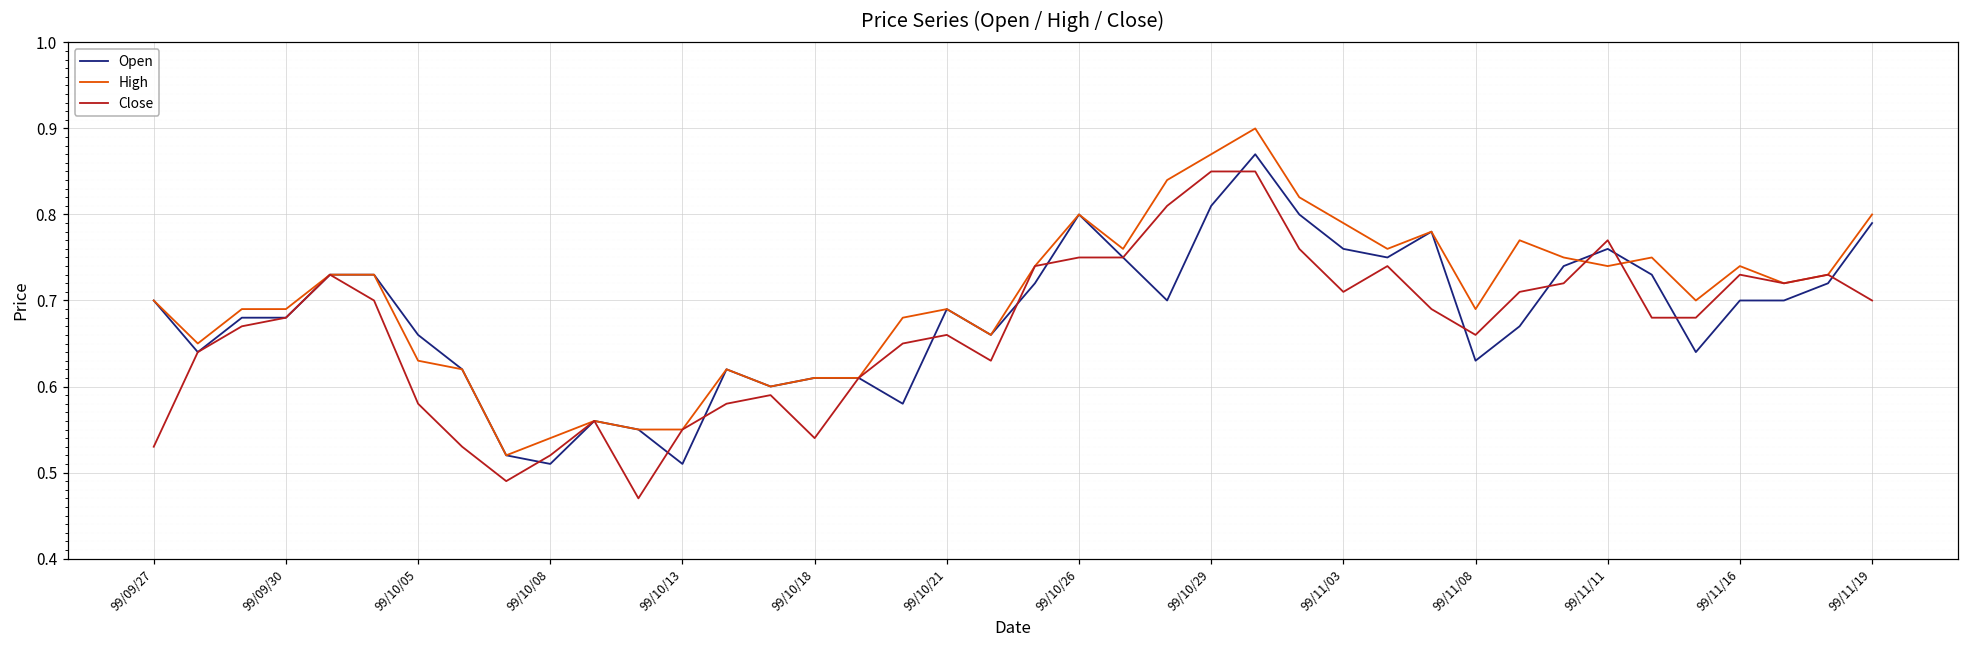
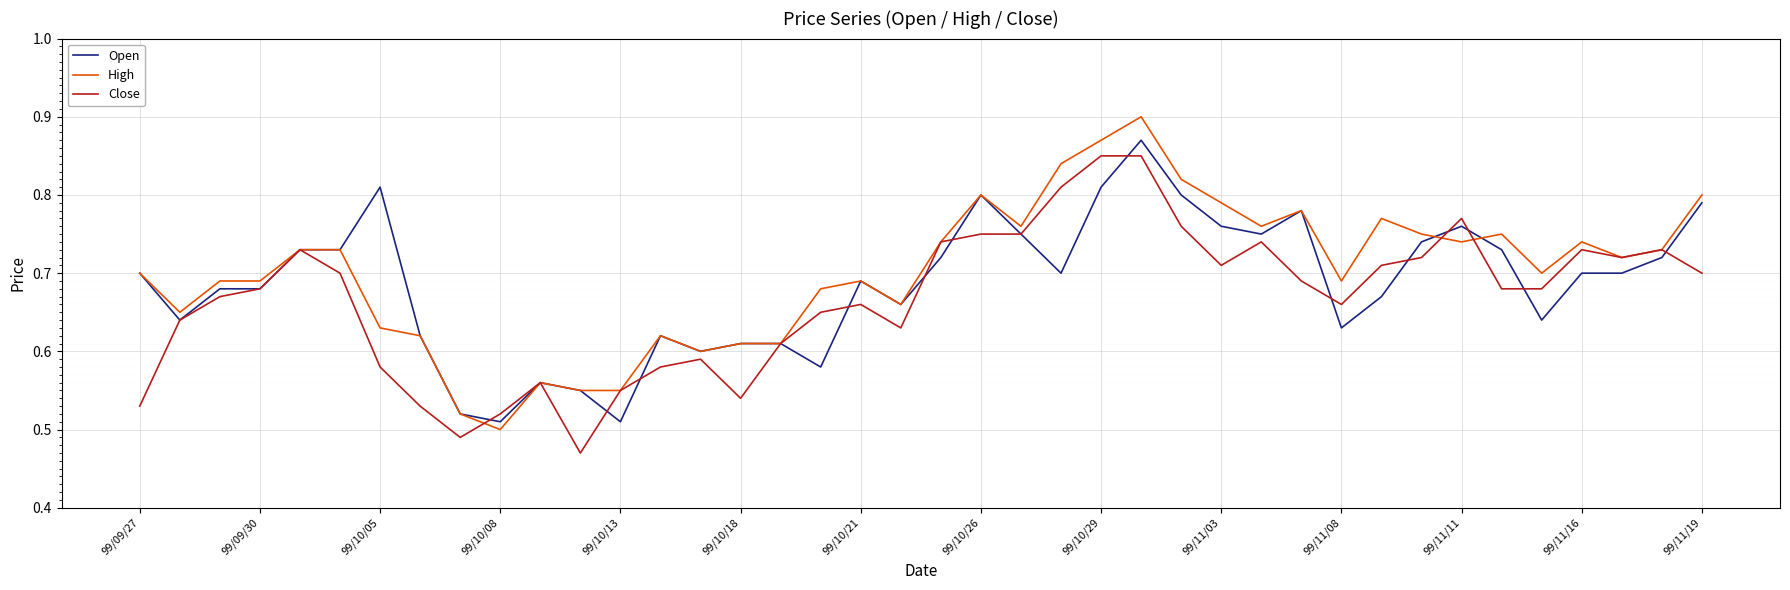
  {
    "Open": {
-     "99/10/05": 0.66,
+     "99/10/05": 0.81,
      "99/10/08": 0.51,
      "99/10/13": 0.51,
      "99/10/29": 0.81,
      "99/11/03": 0.76,
      "99/11/08": 0.63,
      "99/11/11": 0.76,
      "99/11/16": 0.70,
      "99/11/19": 0.79
    },
    "High": {
      "99/09/30": 0.69,
      "99/10/05": 0.63,
-     "99/10/08": 0.54,
+     "99/10/08": 0.50,
      "99/10/29": 0.87,
      "99/11/03": 0.79,
      "99/11/08": 0.69,
      "99/11/11": 0.74,
      "99/11/16": 0.74,
      "99/11/19": 0.80
    },
    "Close": {
      "99/09/27": 0.53,
      "99/10/05": 0.58,
      "99/10/08": 0.52,
      "99/10/18": 0.54,
      "99/10/21": 0.66,
      "99/10/26": 0.75,
      "99/10/29": 0.85,
      "99/11/03": 0.71,
      "99/11/08": 0.66,
      "99/11/11": 0.77,
      "99/11/16": 0.73,
      "99/11/19": 0.70
    }
  }
